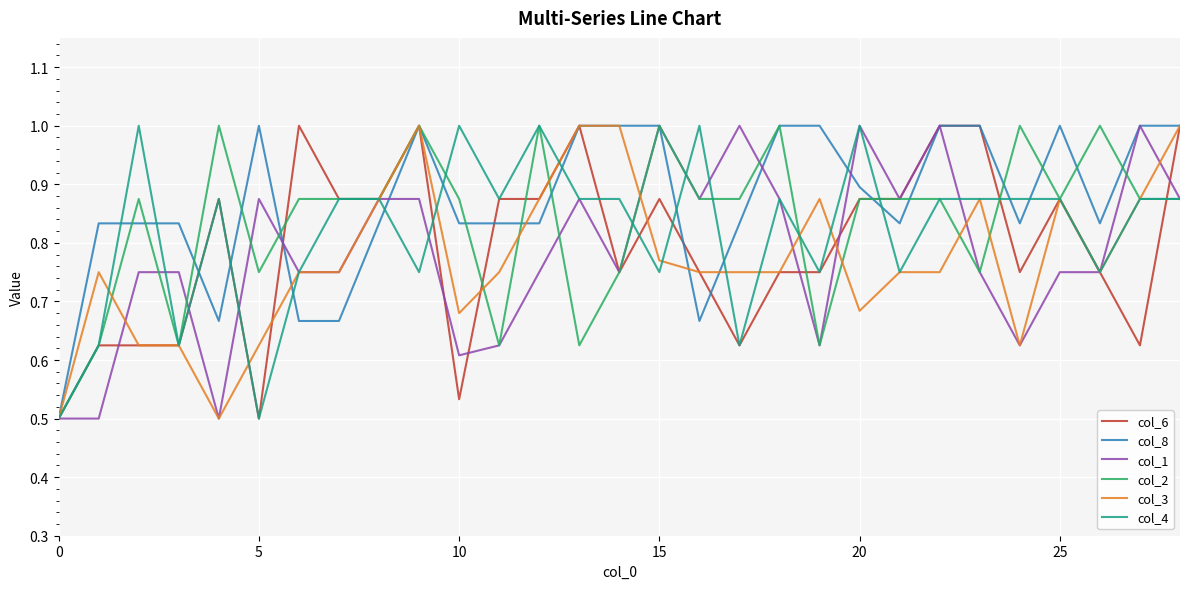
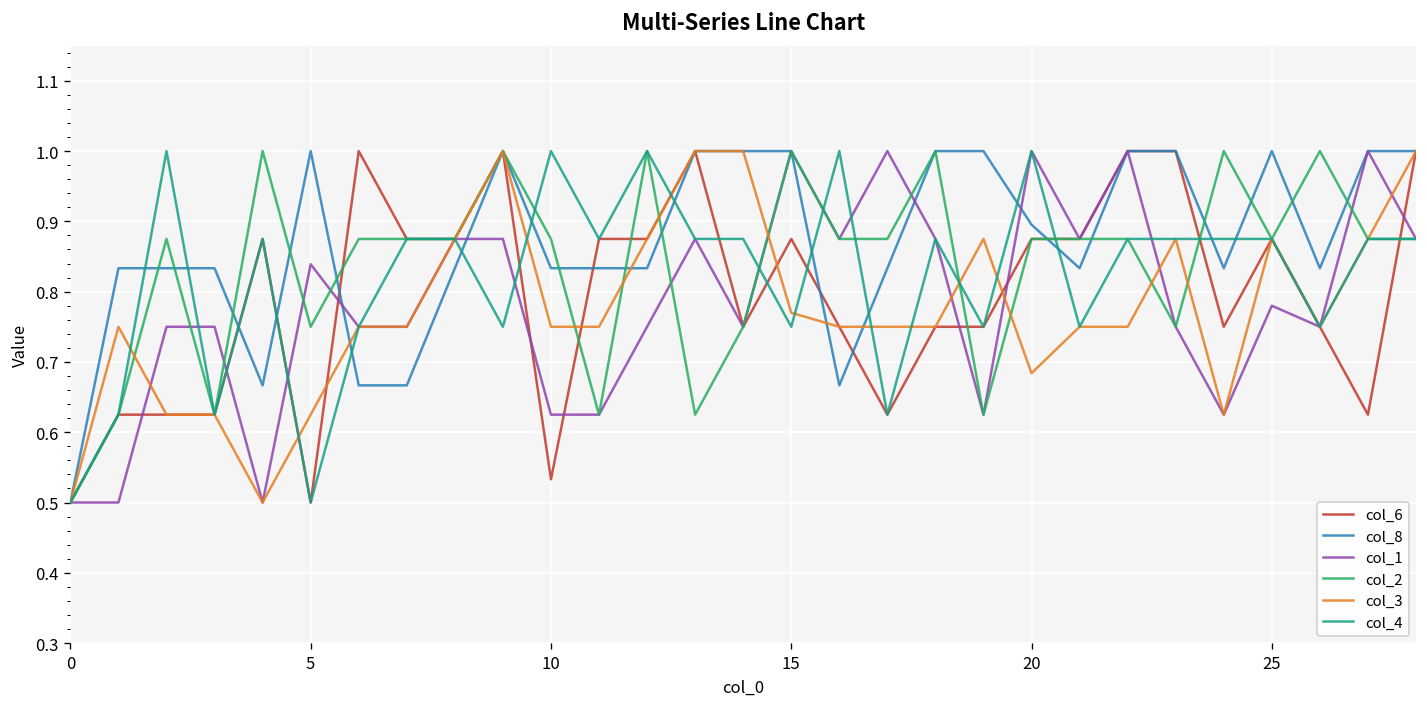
  {
    "col_6": {
      "10": 0.53,
      "15": 0.88
    },
    "col_8": {
      "5": 1.00,
      "10": 0.83,
      "20": 0.90,
      "25": 1.00
    },
    "col_1": {
-     "5": 0.88,
-     "10": 0.61,
-     "25": 0.75
+     "5": 0.84,
+     "10": 0.63,
+     "25": 0.78
    },
    "col_3": {
      "5": 0.63,
-     "10": 0.68,
+     "10": 0.75,
      "15": 0.77,
      "20": 0.68
    }
  }
